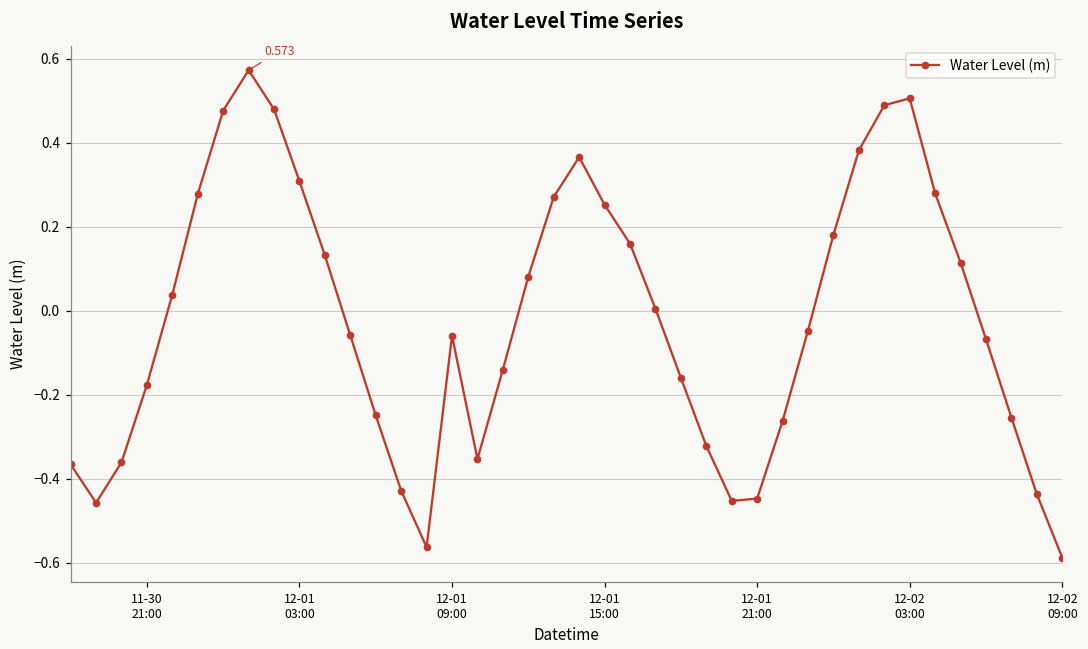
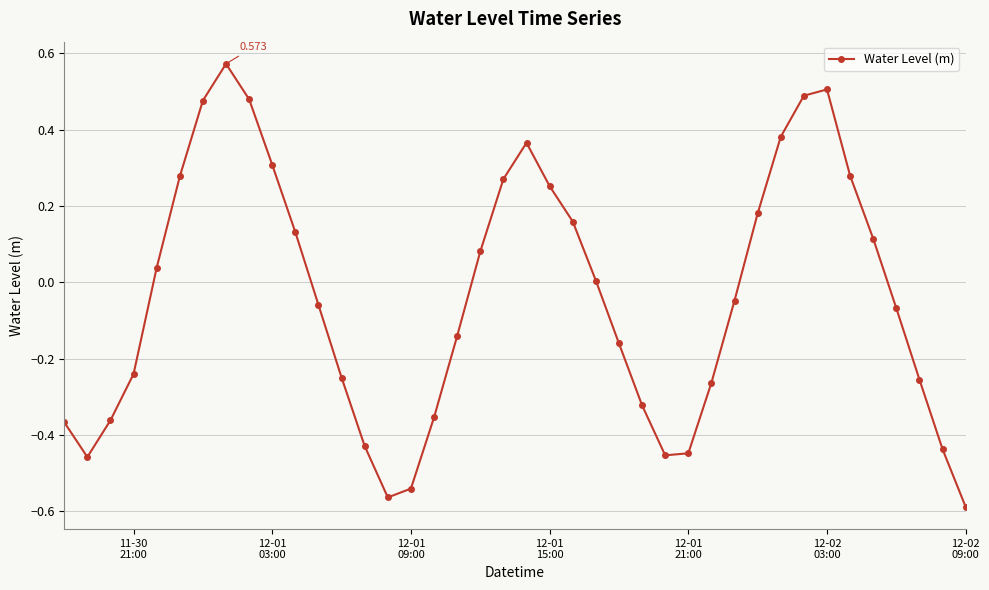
  {
-   "11-30 21:00": -0.18,
+   "11-30 21:00": -0.24,
    "12-01 03:00": 0.31,
-   "12-01 09:00": -0.06,
+   "12-01 09:00": -0.54,
    "12-01 15:00": 0.25,
    "12-01 21:00": -0.45,
    "12-02 03:00": 0.51,
    "12-02 09:00": -0.59
  }
